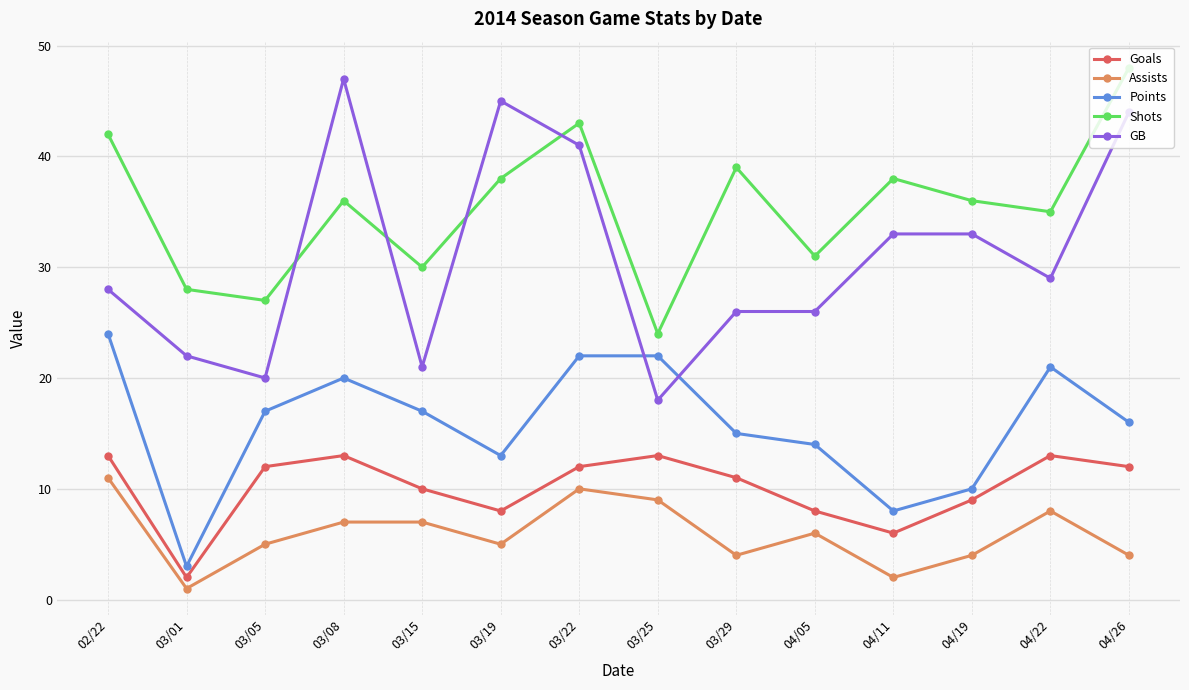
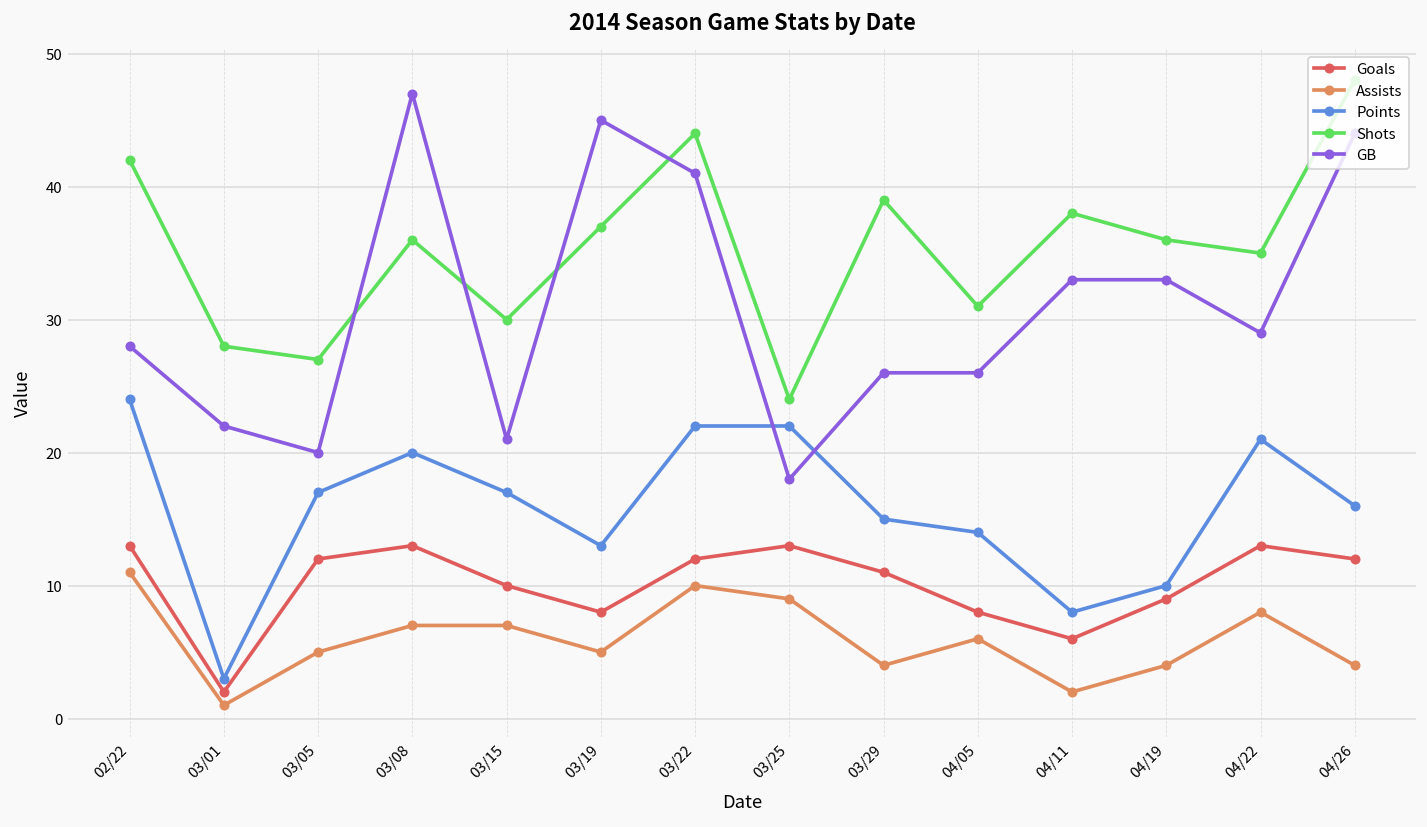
  {
    "Points": {
      "02/22": 24,
      "03/01": 3,
      "03/05": 17,
      "03/08": 20,
      "03/15": 17,
      "03/19": 13,
      "03/22": 22,
      "03/25": 22,
      "03/29": 15,
      "04/05": 14,
      "04/11": 8,
      "04/19": 10,
      "04/22": 21,
      "04/26": 16
    },
    "Shots": {
      "02/22": 42,
      "03/01": 28,
      "03/05": 27,
      "03/08": 36,
      "03/15": 30,
-     "03/19": 38,
-     "03/22": 43,
+     "03/19": 37,
+     "03/22": 44,
      "03/25": 24,
      "03/29": 39,
      "04/05": 31,
      "04/11": 38,
      "04/19": 36,
      "04/22": 35
    },
    "GB": {
      "02/22": 28,
      "03/01": 22,
      "03/05": 20,
      "03/08": 47,
      "03/15": 21,
      "03/19": 45,
      "03/22": 41,
      "03/25": 18,
      "03/29": 26,
      "04/05": 26,
      "04/11": 33,
      "04/19": 33,
      "04/22": 29
    }
  }
